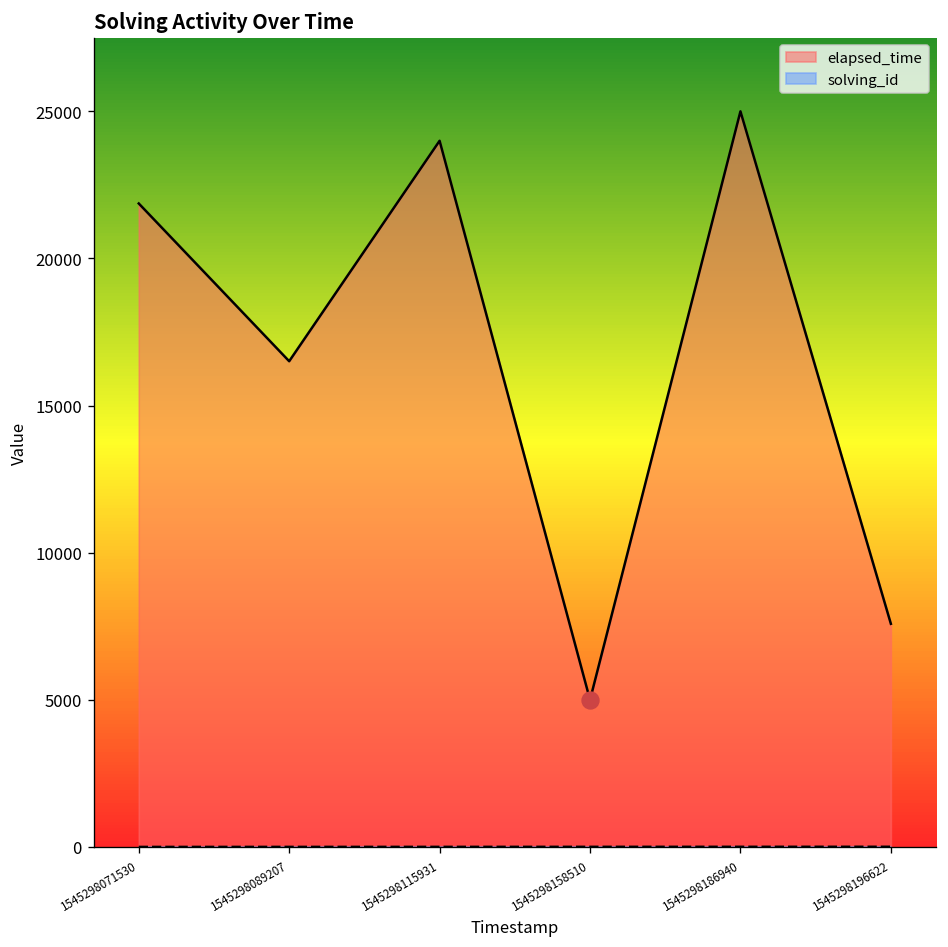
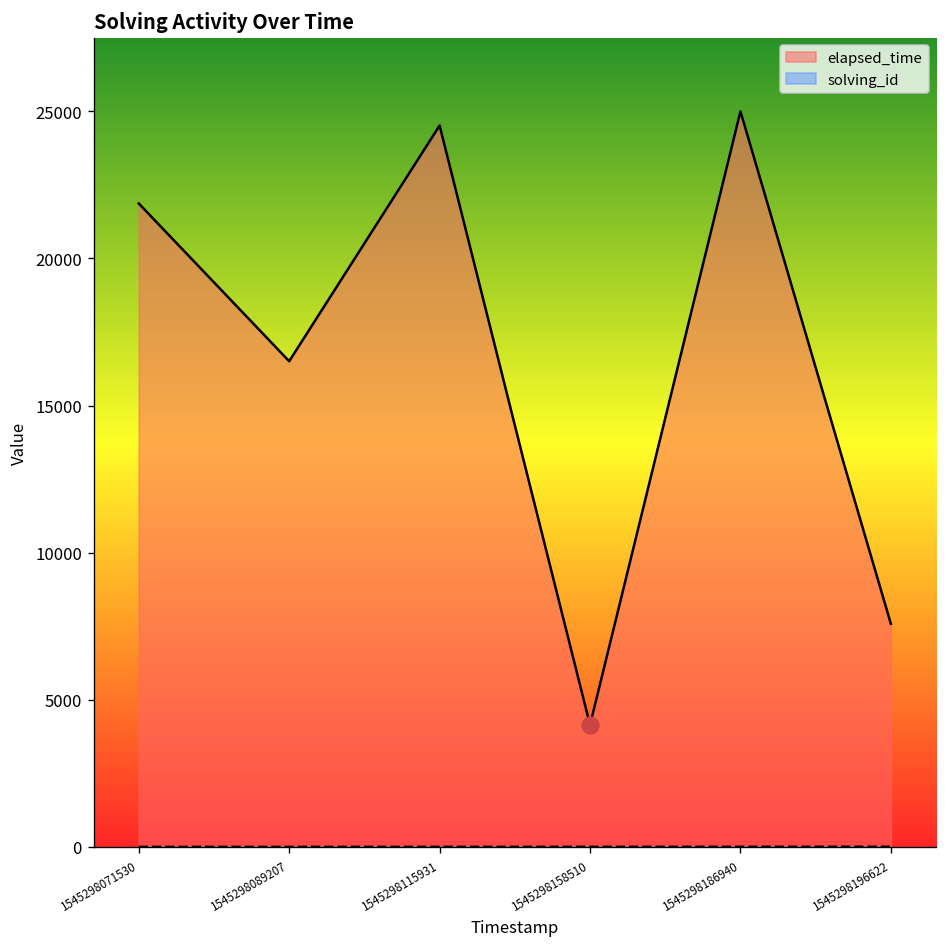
  {
    "elapsed_time": {
      "1545298071530": 21900,
      "1545298089207": 16500,
-     "1545298115931": 24000,
-     "1545298158510": 5000,
+     "1545298115931": 24500,
+     "1545298158510": 4100,
      "1545298186940": 25000,
      "1545298196622": 7600
    },
    "solving_id": {
      "1545298071530": 0,
      "1545298089207": 0,
      "1545298115931": 0,
      "1545298158510": 0,
      "1545298186940": 0,
      "1545298196622": 0
    }
  }
